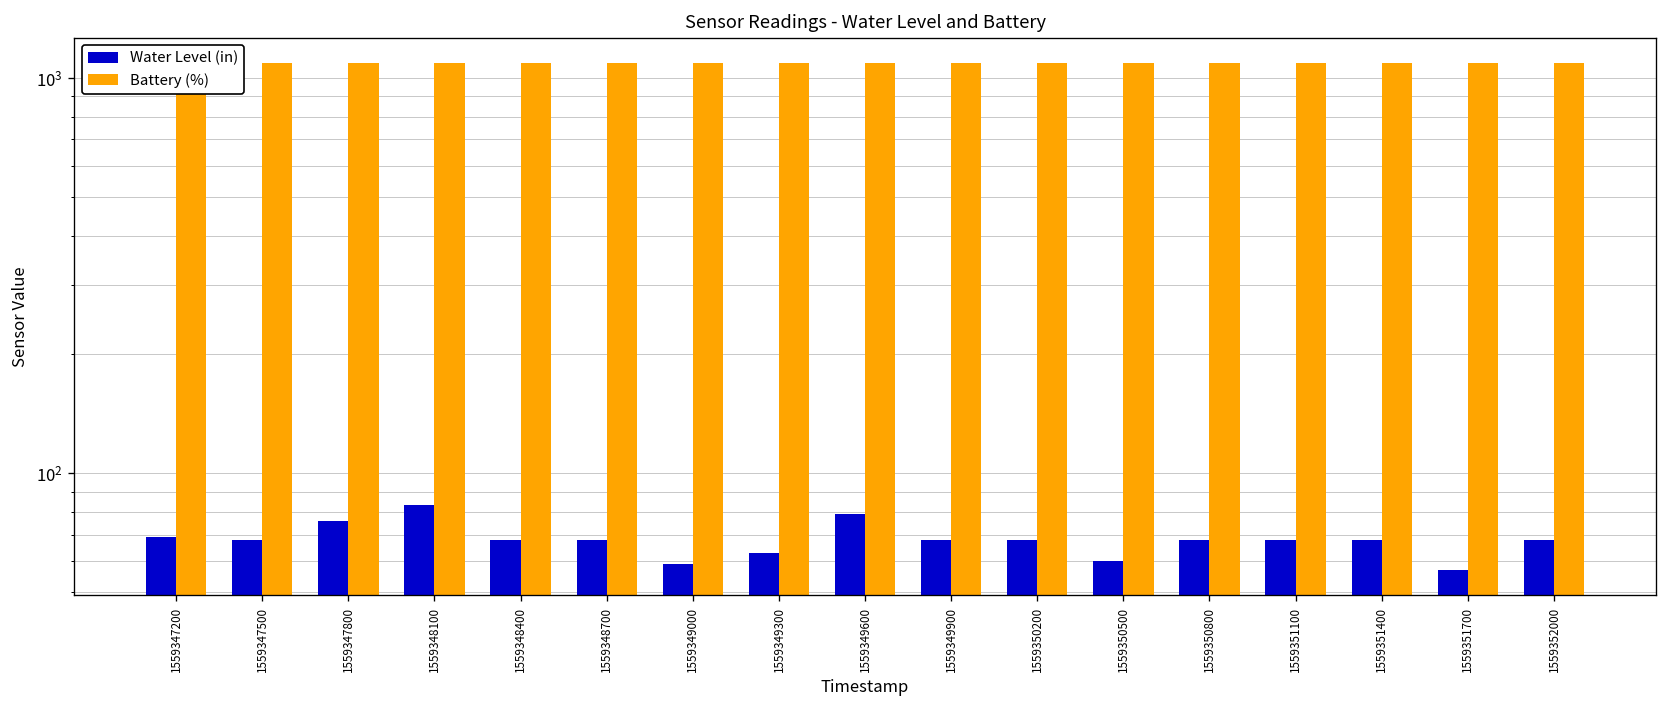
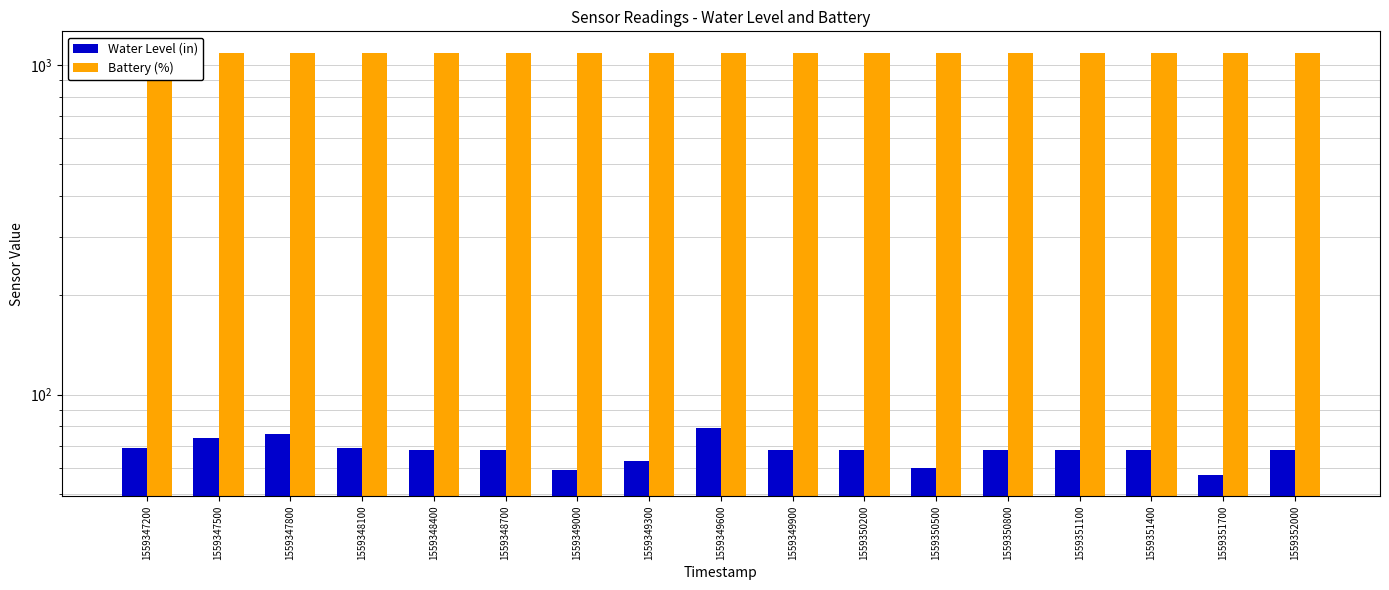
  {
    "Water Level (in)": {
      "1559347200": 69,
-     "1559347500": 68,
+     "1559347500": 74,
      "1559347800": 76,
-     "1559348100": 83,
+     "1559348100": 69,
      "1559348400": 68,
      "1559348700": 68,
      "1559349000": 59,
      "1559349300": 63,
      "1559349600": 79,
      "1559349900": 68,
      "1559350200": 68,
      "1559350500": 60,
      "1559350800": 68,
      "1559351100": 68,
      "1559351400": 68,
      "1559351700": 57,
      "1559352000": 68
    },
    "Battery (%)": {
      "1559347500": 1090,
      "1559347800": 1090,
      "1559348100": 1090,
      "1559348400": 1090,
      "1559348700": 1090,
      "1559349000": 1090,
      "1559349300": 1090,
      "1559349600": 1090,
      "1559349900": 1090,
      "1559350200": 1090,
      "1559350500": 1090,
      "1559350800": 1090,
      "1559351100": 1090,
      "1559351400": 1090,
      "1559351700": 1090,
      "1559352000": 1090
    }
  }
